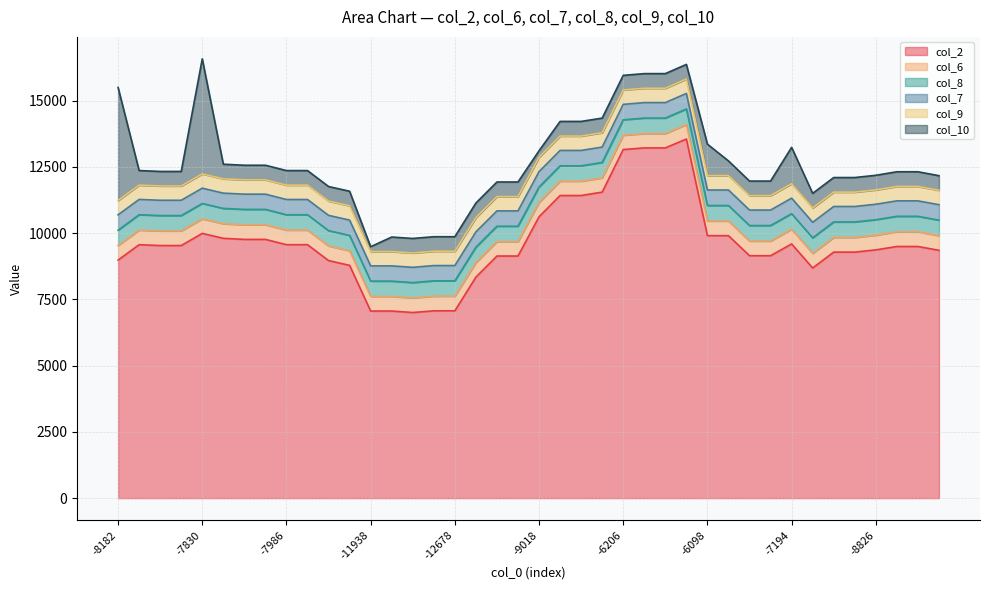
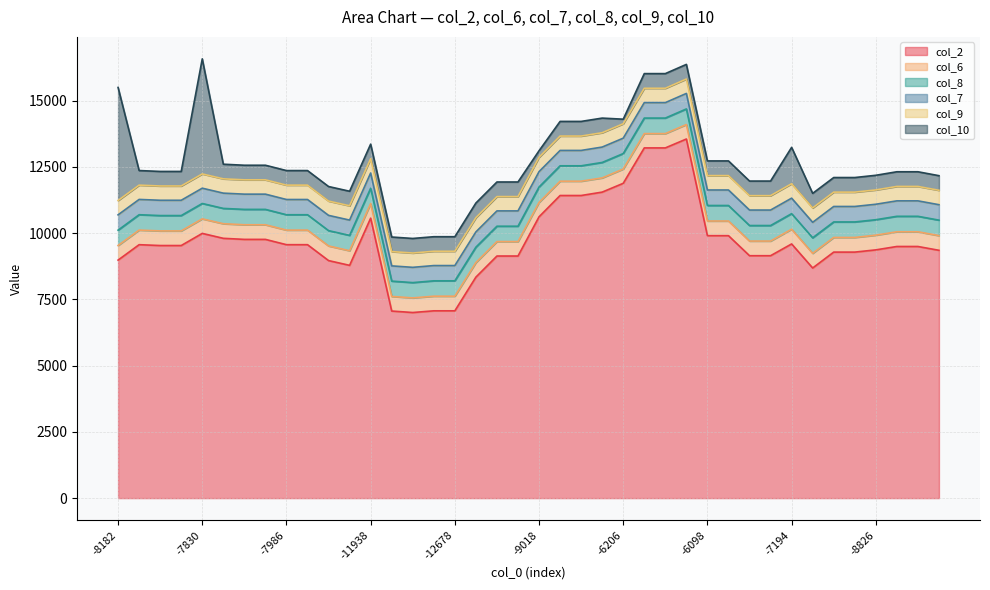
  {
    "col_2": {
      "-8182": 9000,
      "-7830": 10000,
      "-7986": 9600,
-     "-11938": 7100,
+     "-11938": 10600,
      "-12678": 7100,
      "-9018": 10600,
-     "-6206": 13200,
+     "-6206": 11900,
      "-6098": 9900,
      "-7194": 9600,
      "-8826": 9400
    },
    "col_10": {
      "-8182": 4300,
      "-7830": 4300,
      "-7986": 600,
-     "-11938": 200,
+     "-11938": 600,
      "-12678": 600,
      "-9018": 200,
-     "-6206": 600,
-     "-6098": 1200,
+     "-6206": 200,
+     "-6098": 600,
      "-7194": 1400,
      "-8826": 600
    }
  }
